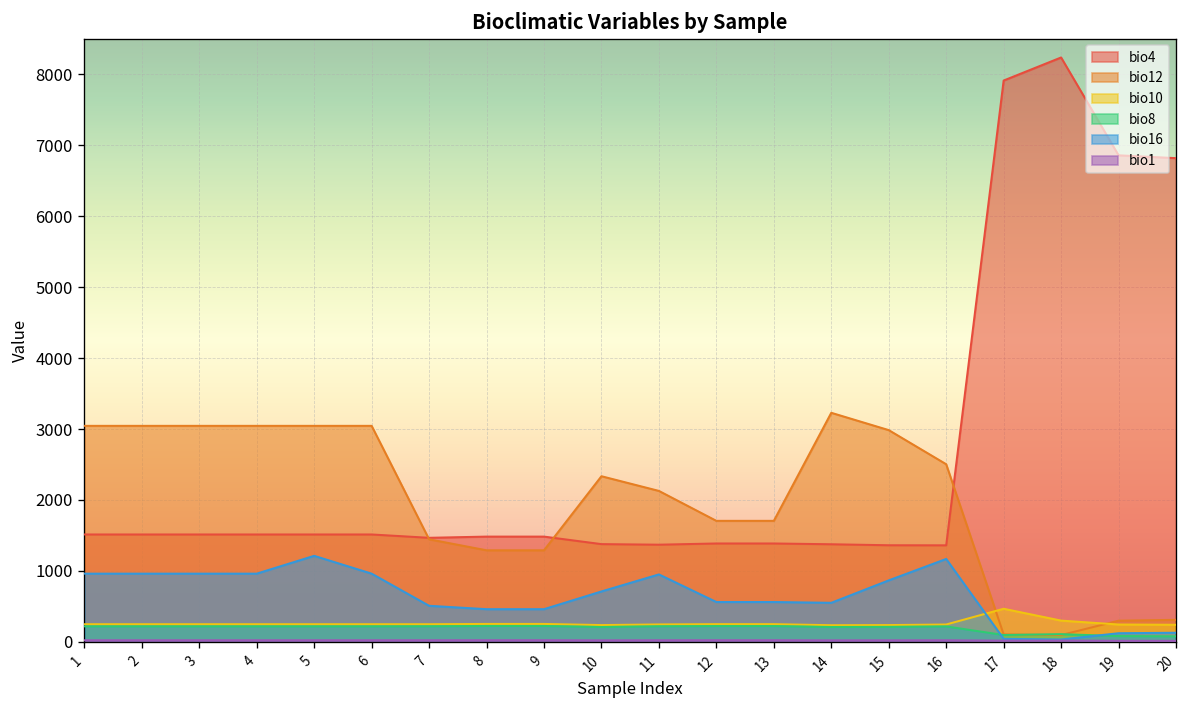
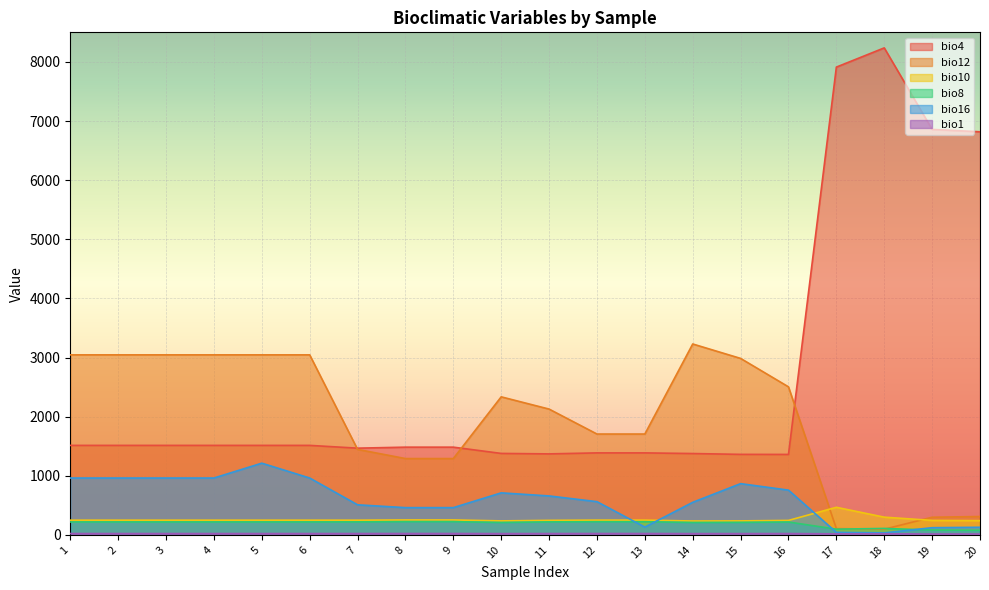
  {
    "bio10": {
      "17": 500,
      "18": 300,
      "19": 200,
      "20": 200
    },
    "bio8": {
      "20": 100
    },
    "bio16": {
      "1": 1000,
      "2": 1000,
      "3": 1000,
      "4": 1000,
      "5": 1200,
      "6": 1000,
      "7": 500,
      "8": 500,
      "9": 500,
      "10": 700,
-     "11": 1000,
+     "11": 700,
      "12": 600,
-     "13": 600,
+     "13": 100,
      "14": 600,
      "15": 900,
-     "16": 1200,
+     "16": 800,
      "20": 100
    },
    "bio1": {
      "1": 0,
      "2": 0,
      "3": 0,
      "4": 0,
      "5": 0,
      "6": 0,
      "7": 0,
      "8": 0,
      "9": 0,
      "10": 0,
      "11": 0,
      "12": 0,
      "13": 0,
      "14": 0,
      "15": 0,
      "16": 0,
      "19": 0,
      "20": 0
    }
  }
